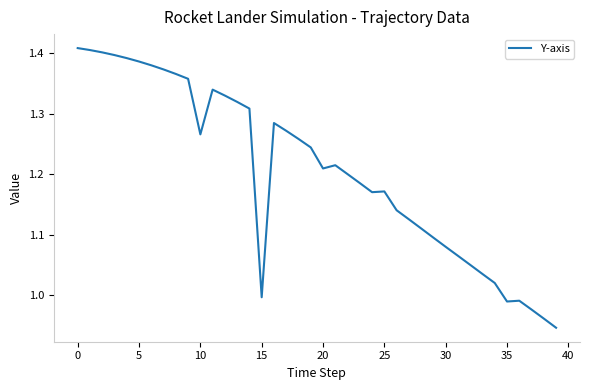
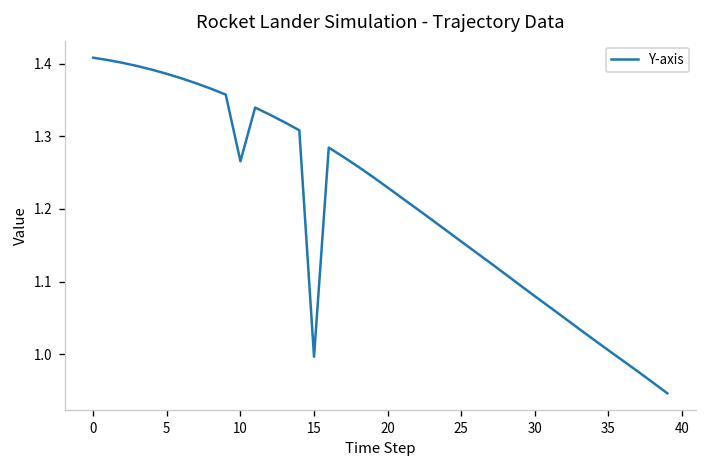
  {
    "0": 1.41,
    "5": 1.39,
    "10": 1.27,
    "15": 1.00,
-   "20": 1.21,
-   "25": 1.17,
+   "20": 1.23,
+   "25": 1.16,
    "30": 1.08,
-   "35": 0.99
+   "35": 1.01
  }
